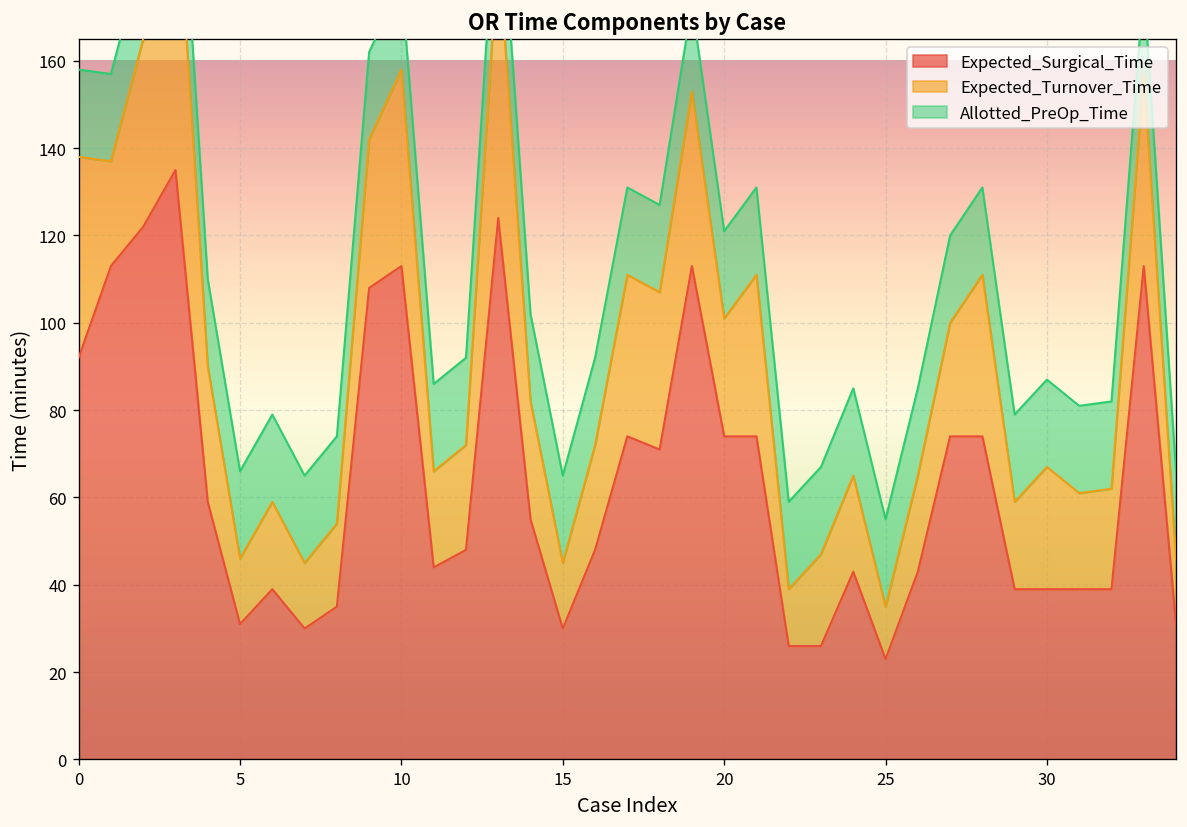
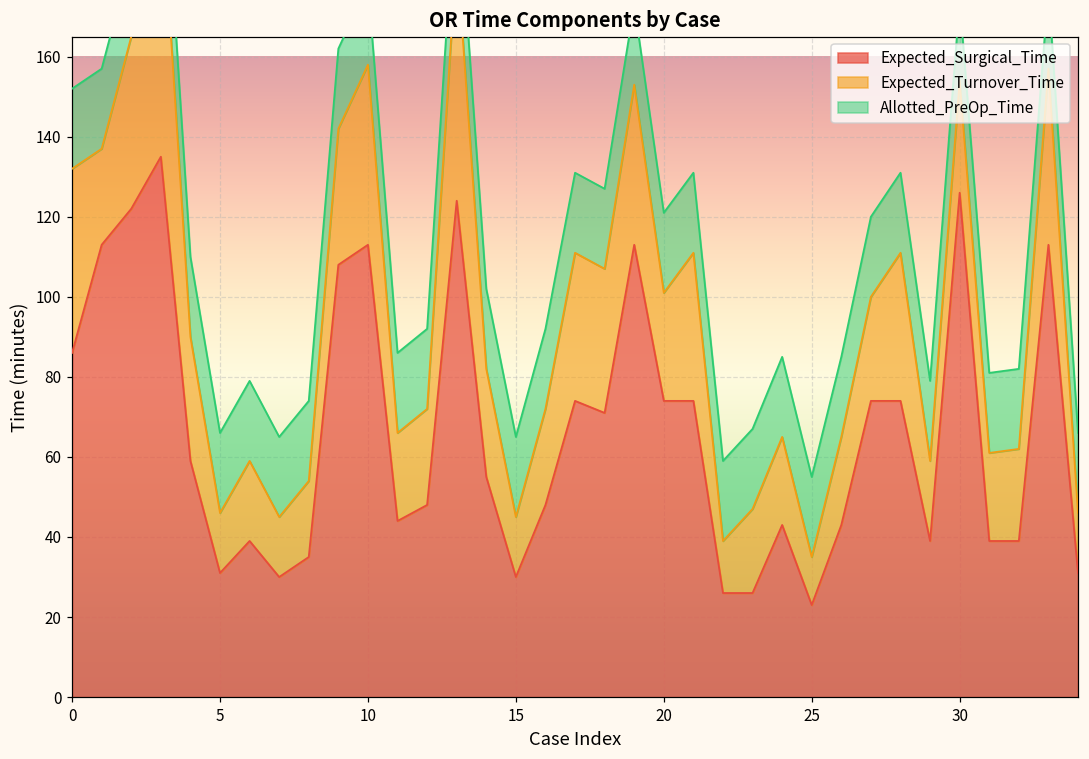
  {
    "Expected_Surgical_Time": {
-     "0": 92,
+     "0": 86,
      "5": 31,
      "10": 113,
      "15": 30,
      "20": 74,
      "25": 23,
-     "30": 39
+     "30": 126
    },
    "Expected_Turnover_Time": {
      "0": 46,
      "5": 15,
      "10": 45,
      "15": 15,
      "20": 27,
      "25": 12
    },
    "Allotted_PreOp_Time": {
      "0": 20,
      "5": 20,
      "15": 20,
      "20": 20,
      "25": 20
    }
  }
